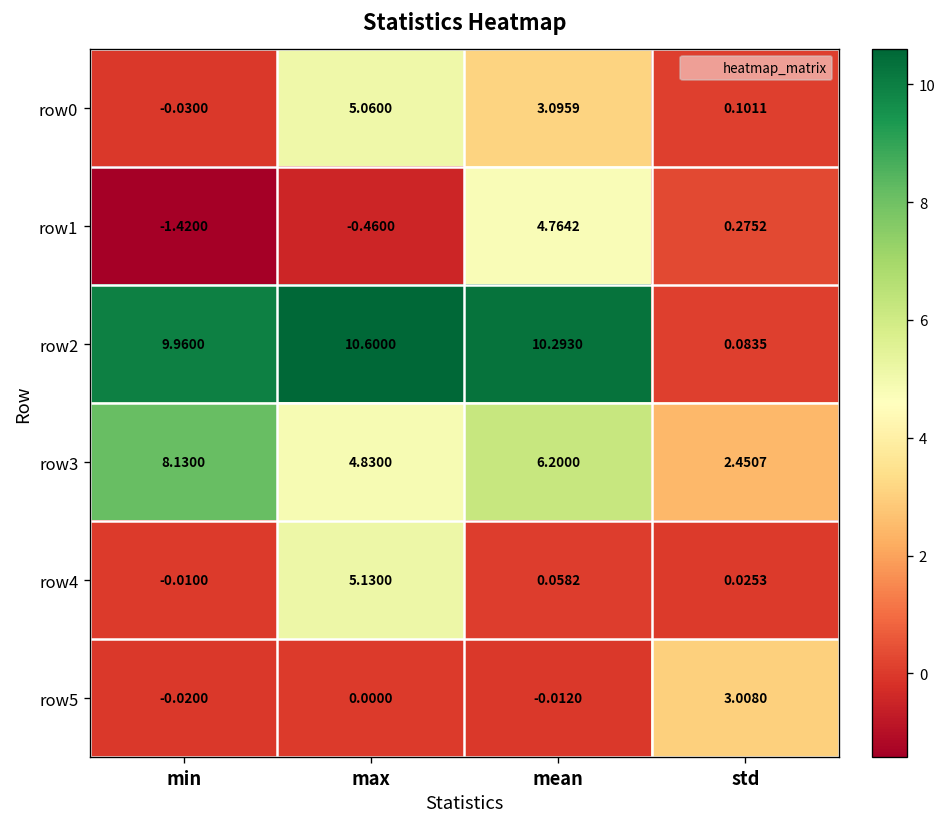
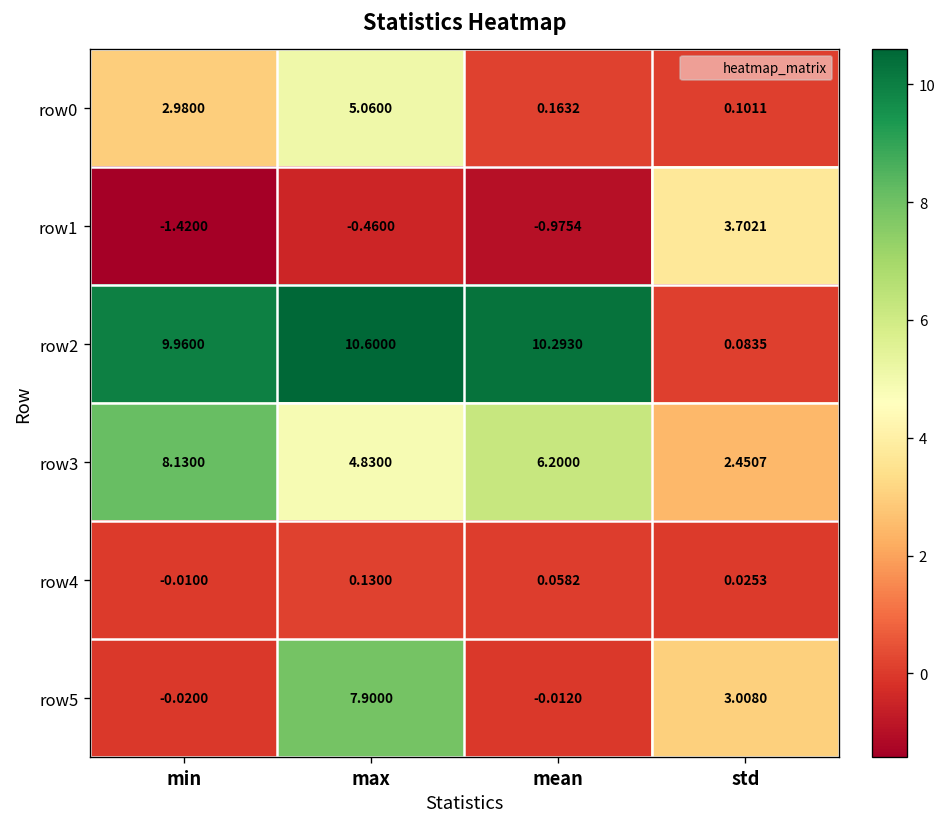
  {
    "row0": {
-     "min": -0.0300,
+     "min": 2.9800,
      "max": 5.0600,
-     "mean": 3.0959,
+     "mean": 0.1632,
      "std": 0.1011
    },
    "row1": {
      "min": -1.4200,
      "max": -0.4600,
-     "mean": 4.7642,
-     "std": 0.2752
+     "mean": -0.9754,
+     "std": 3.7021
    },
    "row2": {
      "min": 9.9600,
      "max": 10.6000,
      "mean": 10.2930,
      "std": 0.0835
    },
    "row3": {
      "min": 8.1300,
      "max": 4.8300,
      "mean": 6.2000,
      "std": 2.4507
    },
    "row4": {
      "min": -0.0100,
-     "max": 5.1300,
+     "max": 0.1300,
      "mean": 0.0582,
      "std": 0.0253
    },
    "row5": {
      "min": -0.0200,
-     "max": 0.0000,
+     "max": 7.9000,
      "mean": -0.0120,
      "std": 3.0080
    }
  }
